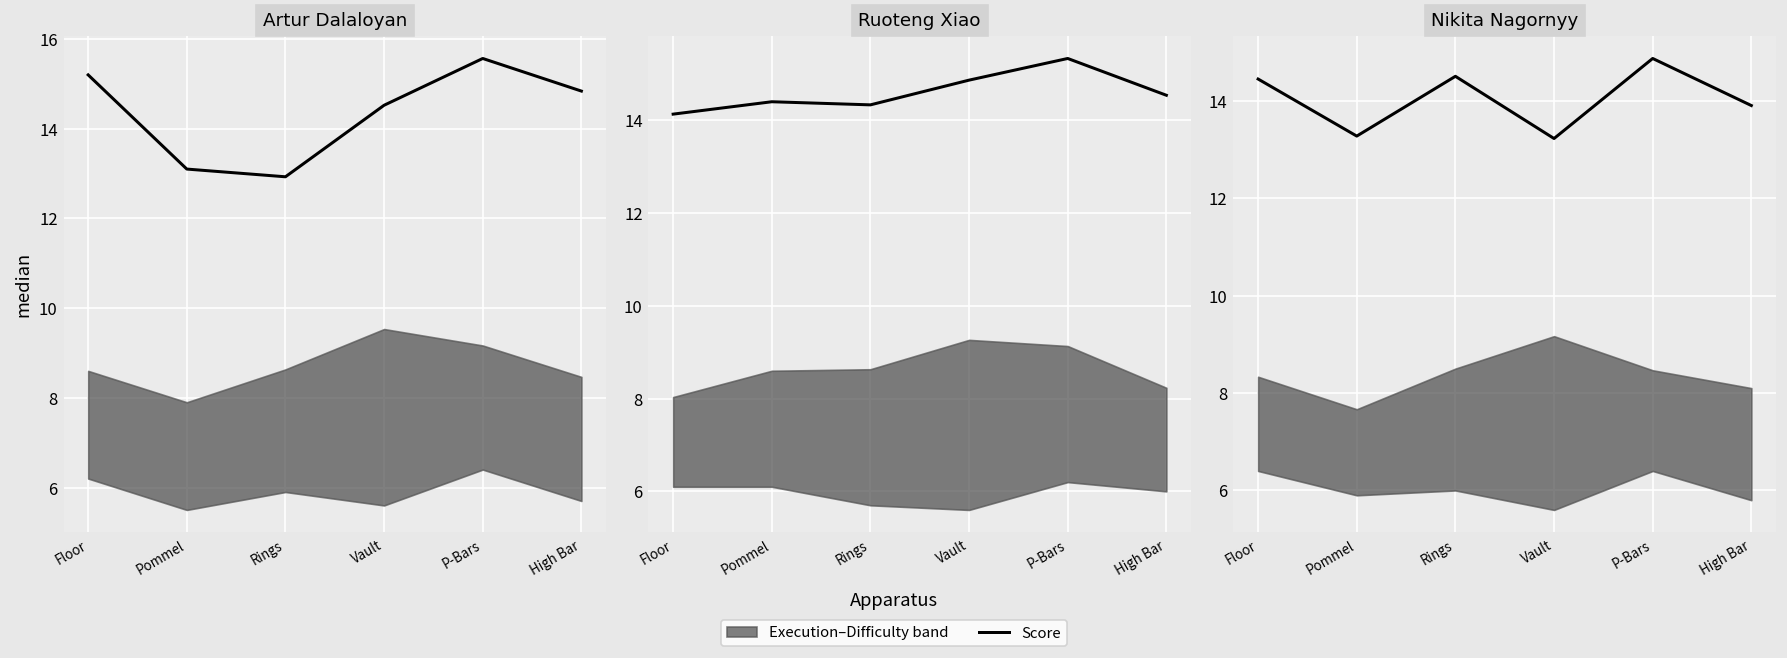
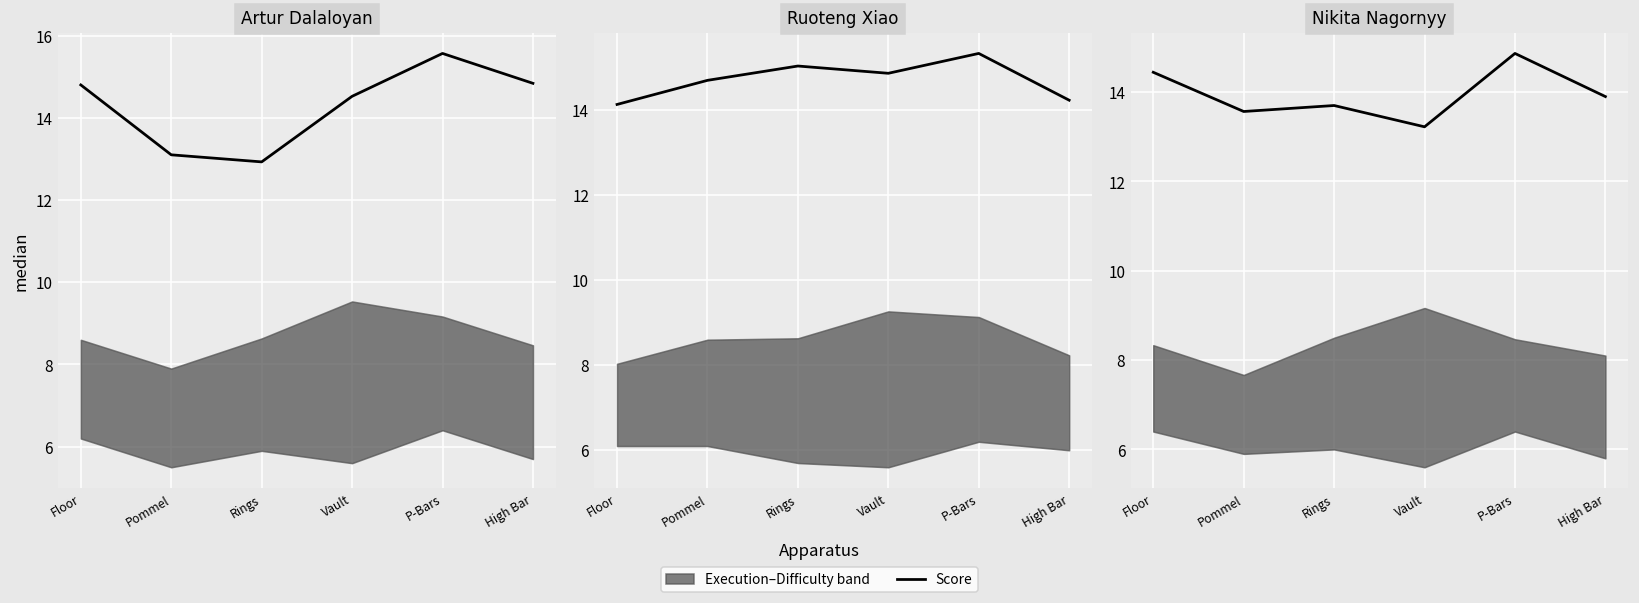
  {
    "Artur Dalaloyan": {
      "Score": {
-       "Floor": 15.2,
+       "Floor": 14.8,
        "Pommel": 13.1,
        "Rings": 12.9,
        "Vault": 14.5,
        "P-Bars": 15.6,
        "High Bar": 14.8
      }
    },
    "Ruoteng Xiao": {
      "Score": {
        "Floor": 14.1,
-       "Pommel": 14.4,
-       "Rings": 14.3,
+       "Pommel": 14.7,
+       "Rings": 15.0,
        "Vault": 14.9,
        "P-Bars": 15.3,
-       "High Bar": 14.5
+       "High Bar": 14.2
      }
    },
    "Nikita Nagornyy": {
      "Score": {
        "Floor": 14.4,
-       "Pommel": 13.3,
-       "Rings": 14.5,
+       "Pommel": 13.6,
+       "Rings": 13.7,
        "Vault": 13.2,
        "P-Bars": 14.9,
        "High Bar": 13.9
      }
    }
  }
